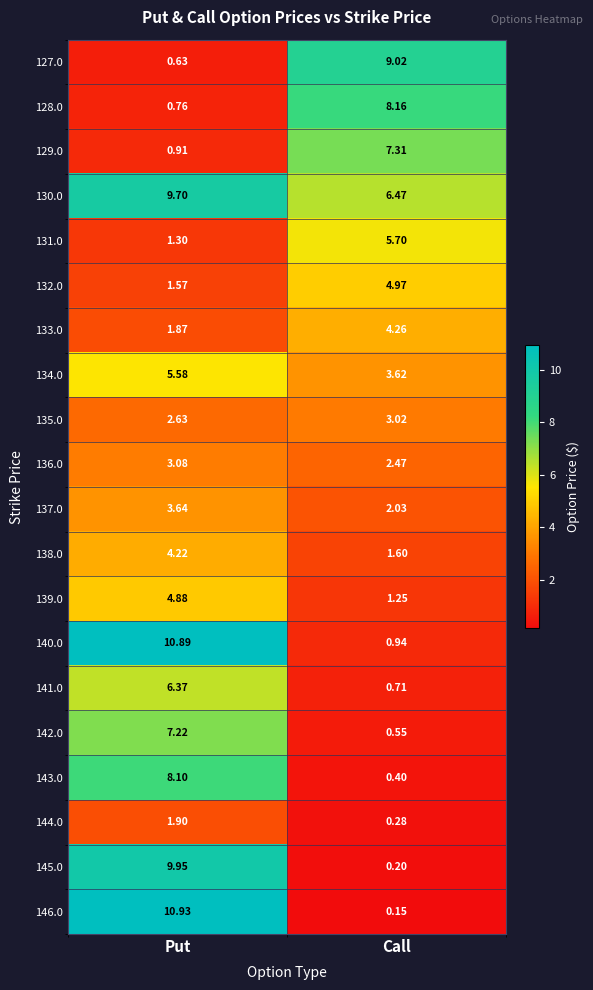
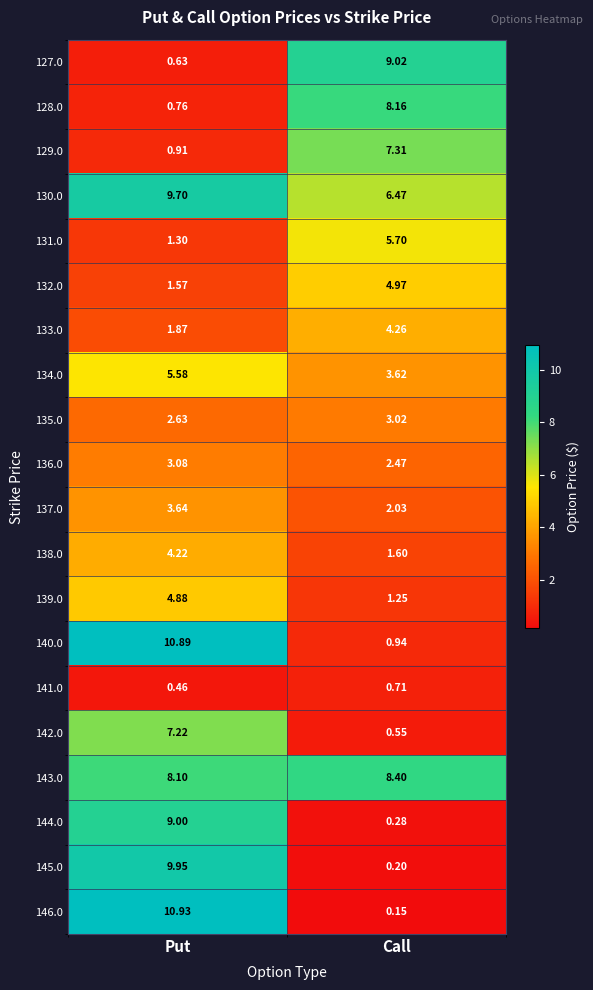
  {
    "127.0": {
      "Put": 0.63,
      "Call": 9.02
    },
    "128.0": {
      "Put": 0.76,
      "Call": 8.16
    },
    "129.0": {
      "Put": 0.91,
      "Call": 7.31
    },
    "130.0": {
      "Put": 9.70,
      "Call": 6.47
    },
    "131.0": {
      "Put": 1.30,
      "Call": 5.70
    },
    "132.0": {
      "Put": 1.57,
      "Call": 4.97
    },
    "133.0": {
      "Put": 1.87,
      "Call": 4.26
    },
    "134.0": {
      "Put": 5.58,
      "Call": 3.62
    },
    "135.0": {
      "Put": 2.63,
      "Call": 3.02
    },
    "136.0": {
      "Put": 3.08,
      "Call": 2.47
    },
    "137.0": {
      "Put": 3.64,
      "Call": 2.03
    },
    "138.0": {
      "Put": 4.22,
      "Call": 1.60
    },
    "139.0": {
      "Put": 4.88,
      "Call": 1.25
    },
    "140.0": {
      "Put": 10.89,
      "Call": 0.94
    },
    "141.0": {
-     "Put": 6.37,
+     "Put": 0.46,
      "Call": 0.71
    },
    "142.0": {
      "Put": 7.22,
      "Call": 0.55
    },
    "143.0": {
      "Put": 8.10,
-     "Call": 0.40
+     "Call": 8.40
    },
    "144.0": {
-     "Put": 1.90,
+     "Put": 9.00,
      "Call": 0.28
    },
    "145.0": {
      "Put": 9.95,
      "Call": 0.20
    },
    "146.0": {
      "Put": 10.93,
      "Call": 0.15
    }
  }
